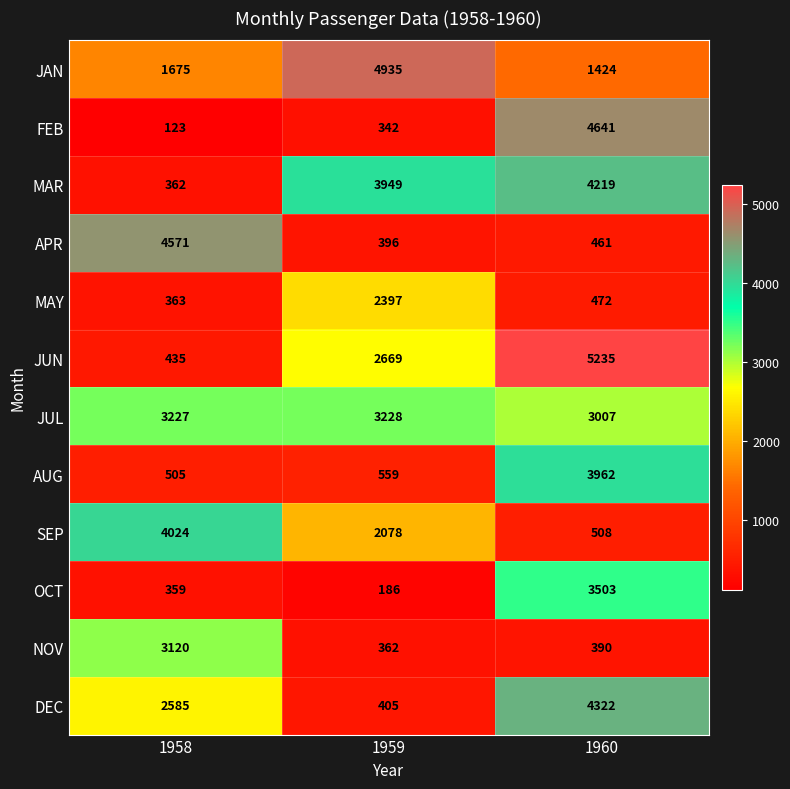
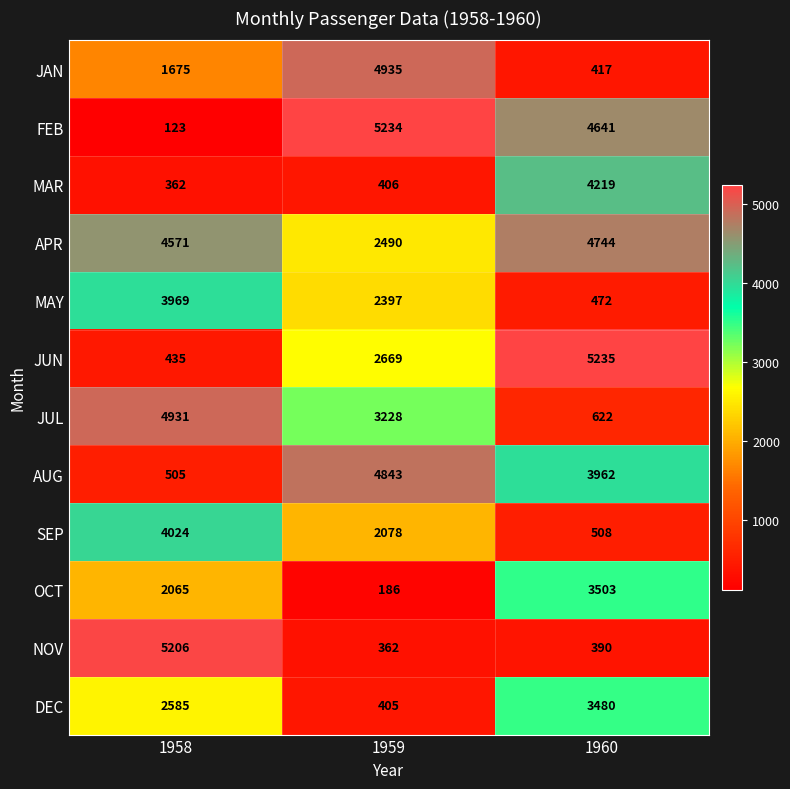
  {
    "JAN": {
      "1958": 1675,
      "1959": 4935,
-     "1960": 1424
+     "1960": 417
    },
    "FEB": {
      "1958": 123,
-     "1959": 342,
+     "1959": 5234,
      "1960": 4641
    },
    "MAR": {
      "1958": 362,
-     "1959": 3949,
+     "1959": 406,
      "1960": 4219
    },
    "APR": {
      "1958": 4571,
-     "1959": 396,
-     "1960": 461
+     "1959": 2490,
+     "1960": 4744
    },
    "MAY": {
-     "1958": 363,
+     "1958": 3969,
      "1959": 2397,
      "1960": 472
    },
    "JUN": {
      "1958": 435,
      "1959": 2669,
      "1960": 5235
    },
    "JUL": {
-     "1958": 3227,
+     "1958": 4931,
      "1959": 3228,
-     "1960": 3007
+     "1960": 622
    },
    "AUG": {
      "1958": 505,
-     "1959": 559,
+     "1959": 4843,
      "1960": 3962
    },
    "SEP": {
      "1958": 4024,
      "1959": 2078,
      "1960": 508
    },
    "OCT": {
-     "1958": 359,
+     "1958": 2065,
      "1959": 186,
      "1960": 3503
    },
    "NOV": {
-     "1958": 3120,
+     "1958": 5206,
      "1959": 362,
      "1960": 390
    },
    "DEC": {
      "1958": 2585,
      "1959": 405,
-     "1960": 4322
+     "1960": 3480
    }
  }
